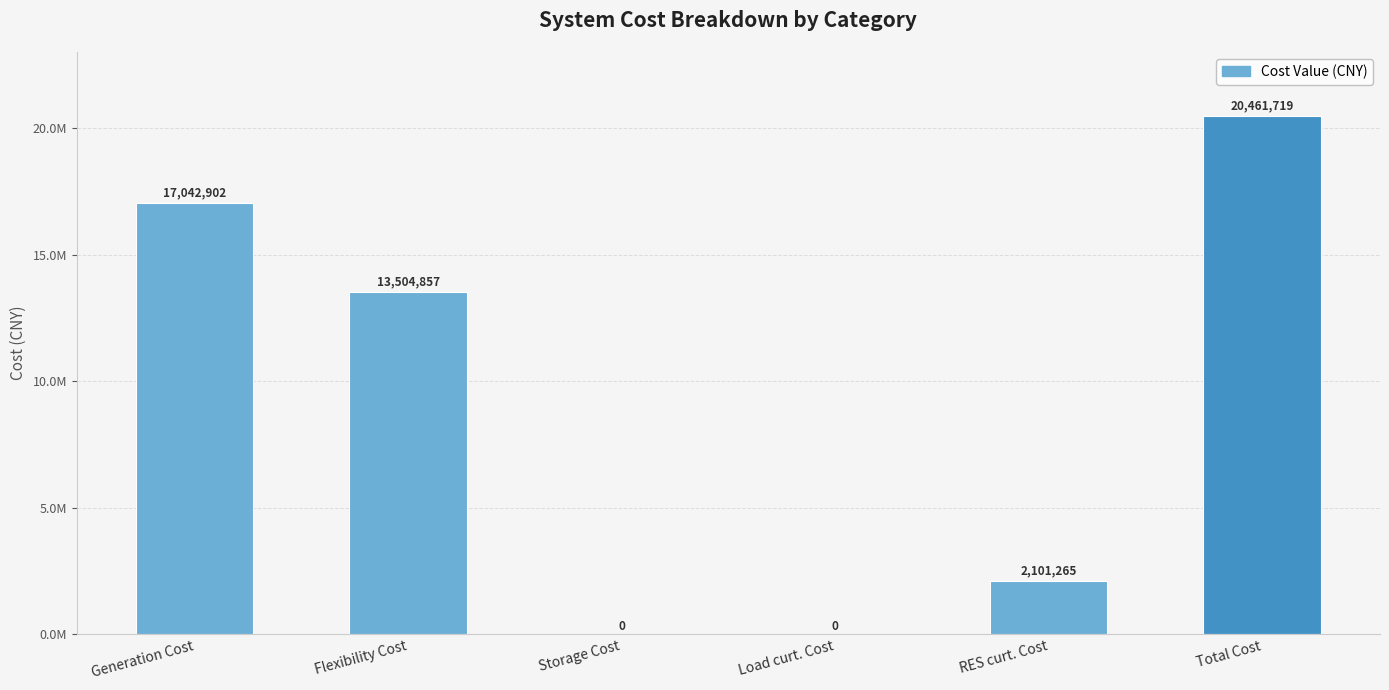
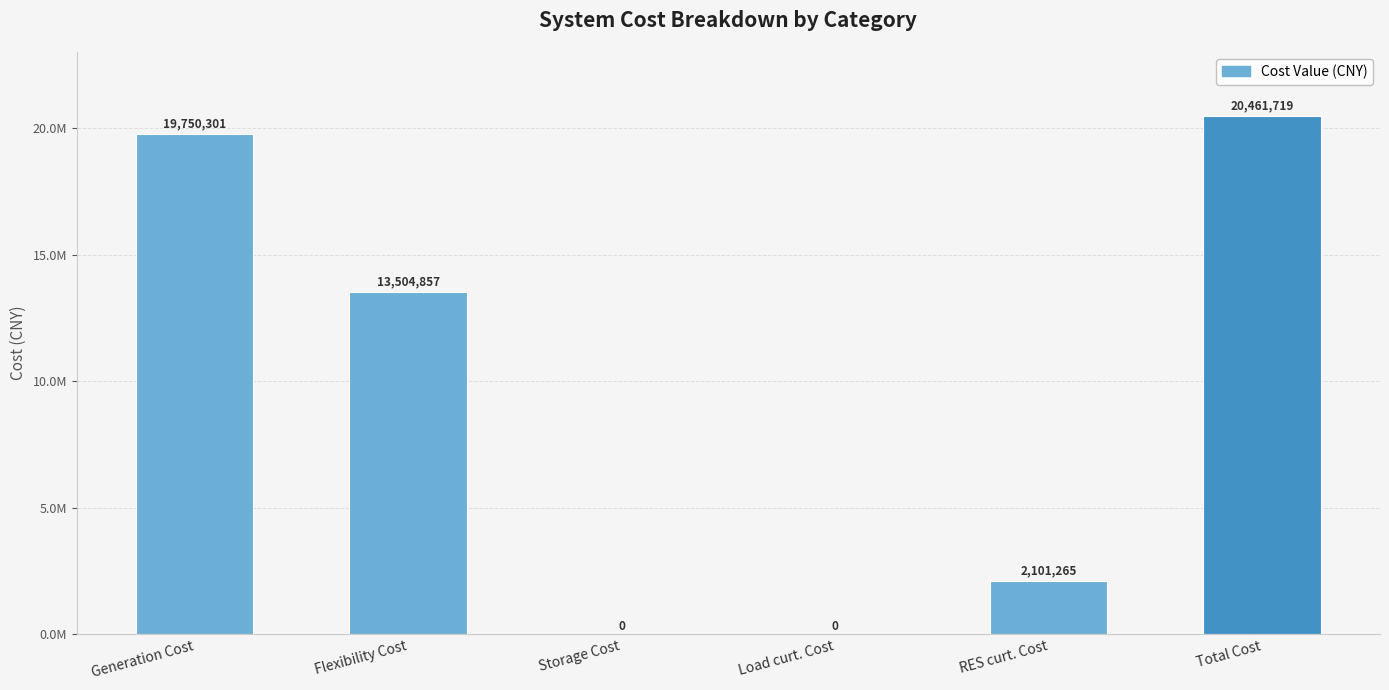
  {
-   "Generation Cost": "17,042,902",
+   "Generation Cost": "19,750,301",
    "Flexibility Cost": "13,504,857",
    "Storage Cost": "0",
    "Load curt. Cost": "0",
    "RES curt. Cost": "2,101,265",
    "Total Cost": "20,461,719"
  }
